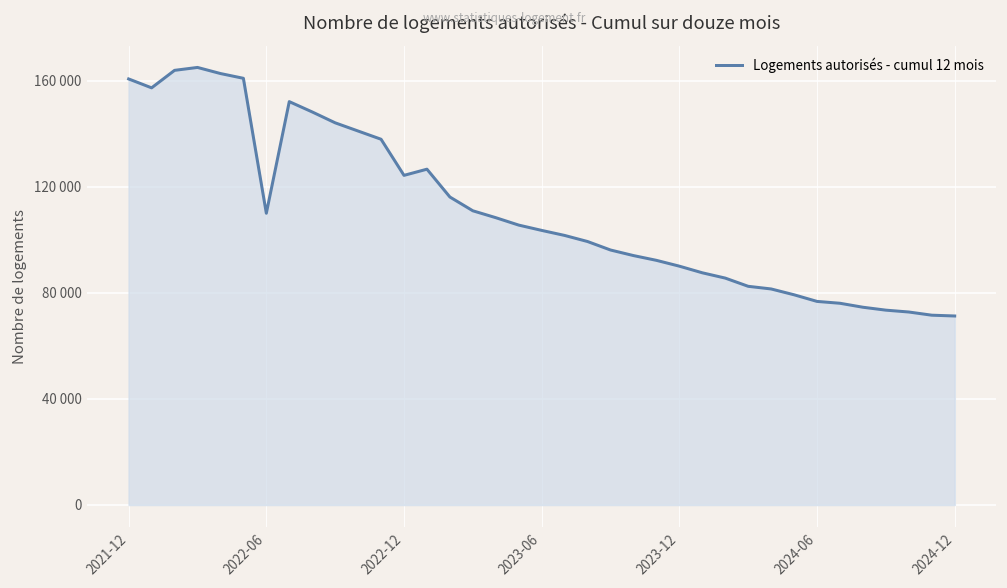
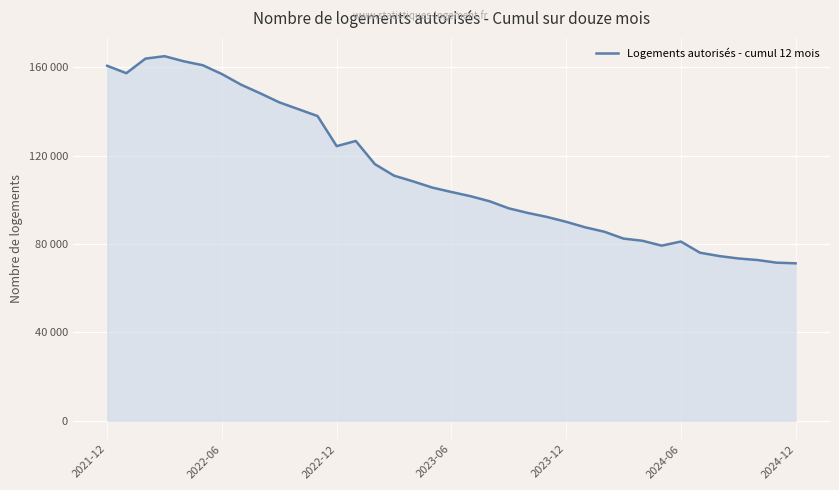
  {
    "2021-12": 161000,
-   "2022-06": 110000,
+   "2022-06": 157000,
    "2022-12": 124000,
    "2023-06": 104000,
    "2023-12": 90000,
-   "2024-06": 77000,
+   "2024-06": 81000,
    "2024-12": 71000
  }
